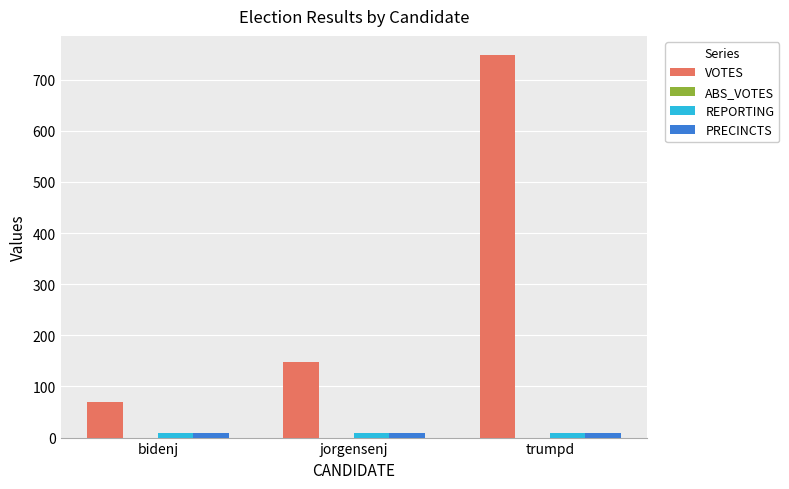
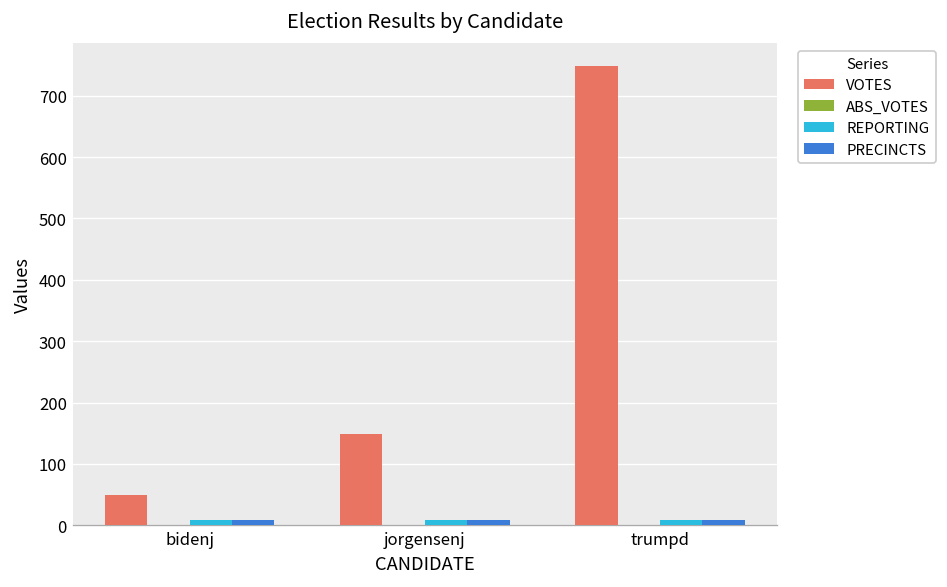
  {
    "VOTES": {
-     "bidenj": 70,
+     "bidenj": 50,
      "jorgensenj": 150,
      "trumpd": 750
    },
    "ABS_VOTES": {
      "bidenj": 0,
      "jorgensenj": 0,
      "trumpd": 0
    },
    "REPORTING": {
      "bidenj": 10,
      "jorgensenj": 10,
      "trumpd": 10
    },
    "PRECINCTS": {
      "bidenj": 10,
      "jorgensenj": 10,
      "trumpd": 10
    }
  }
